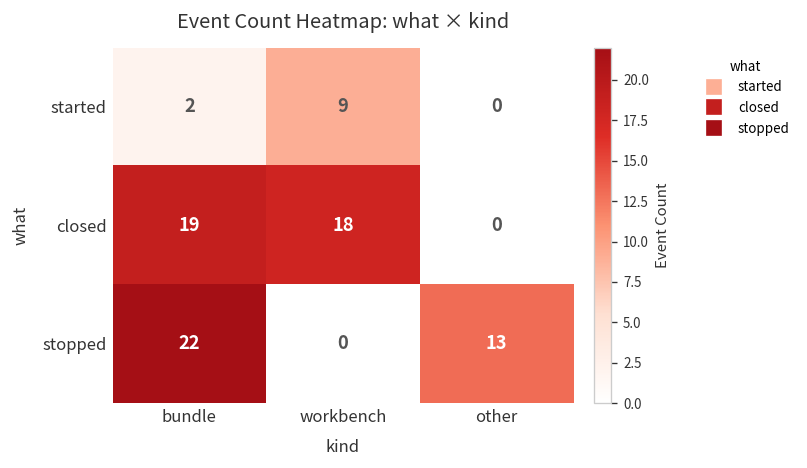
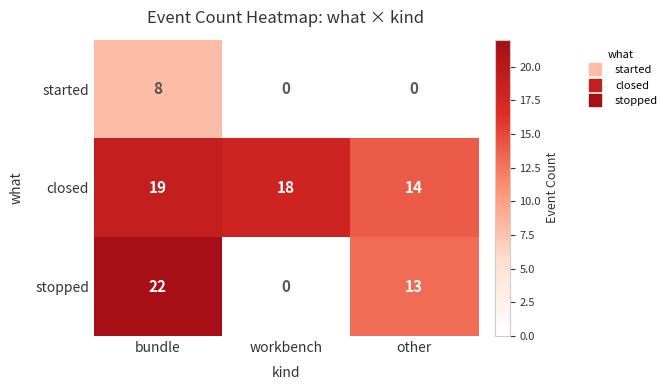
  {
    "started": {
-     "bundle": 2,
-     "workbench": 9,
+     "bundle": 8,
+     "workbench": 0,
      "other": 0
    },
    "closed": {
      "bundle": 19,
      "workbench": 18,
-     "other": 0
+     "other": 14
    },
    "stopped": {
      "bundle": 22,
      "workbench": 0,
      "other": 13
    }
  }
